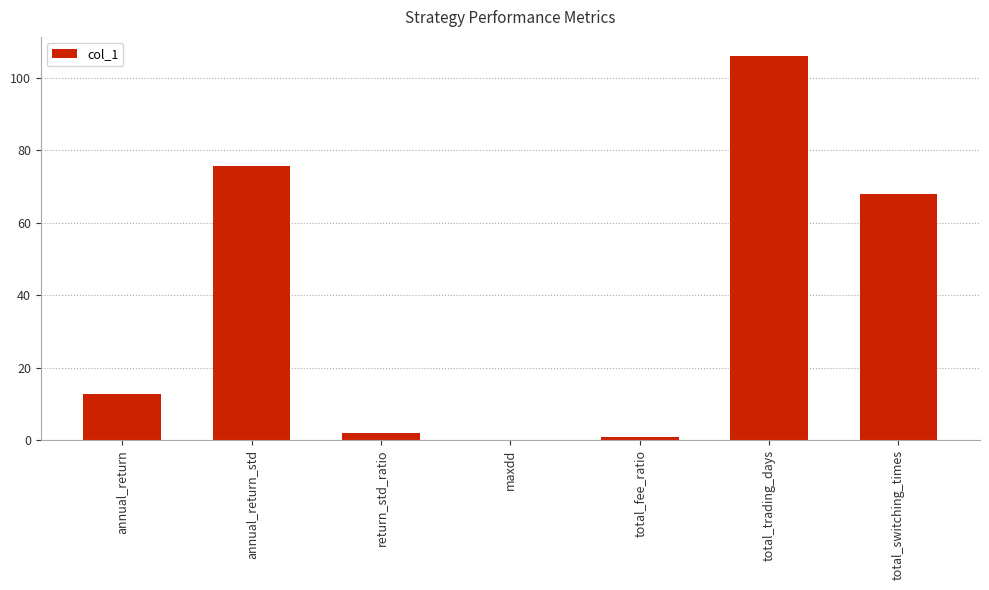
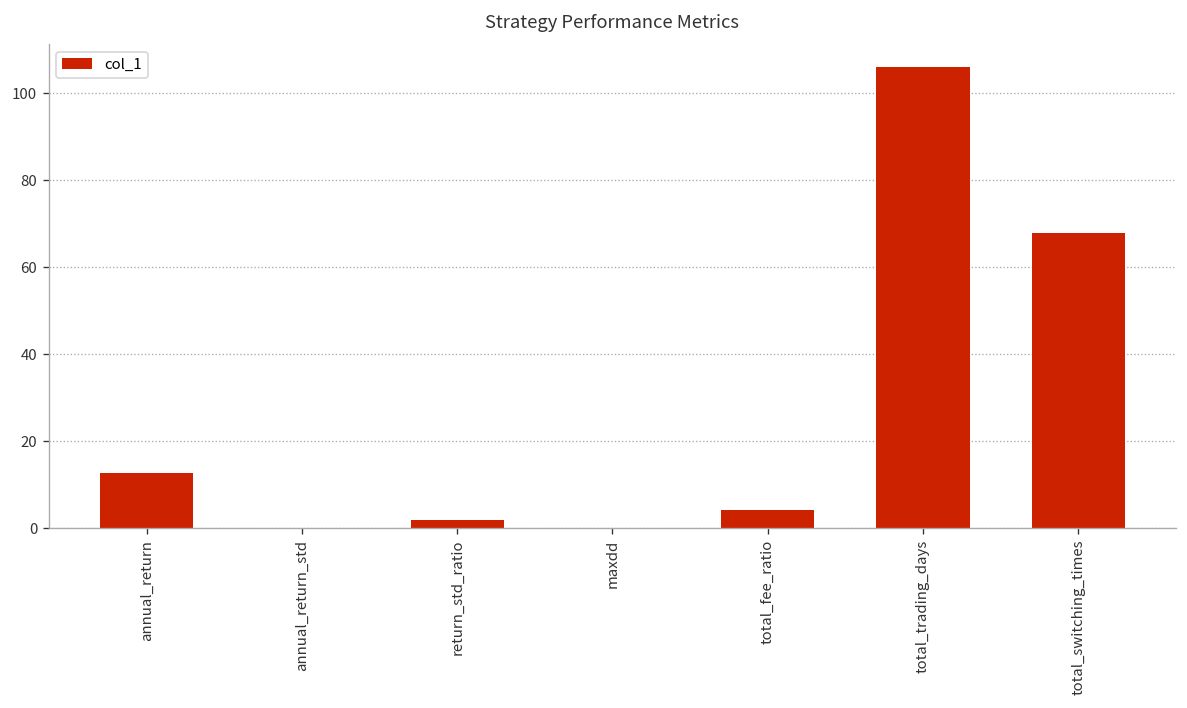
  {
    "annual_return": 13,
-   "annual_return_std": 76,
+   "annual_return_std": 0,
    "return_std_ratio": 2,
-   "total_fee_ratio": 1,
+   "total_fee_ratio": 4,
    "total_trading_days": 106,
    "total_switching_times": 68
  }
